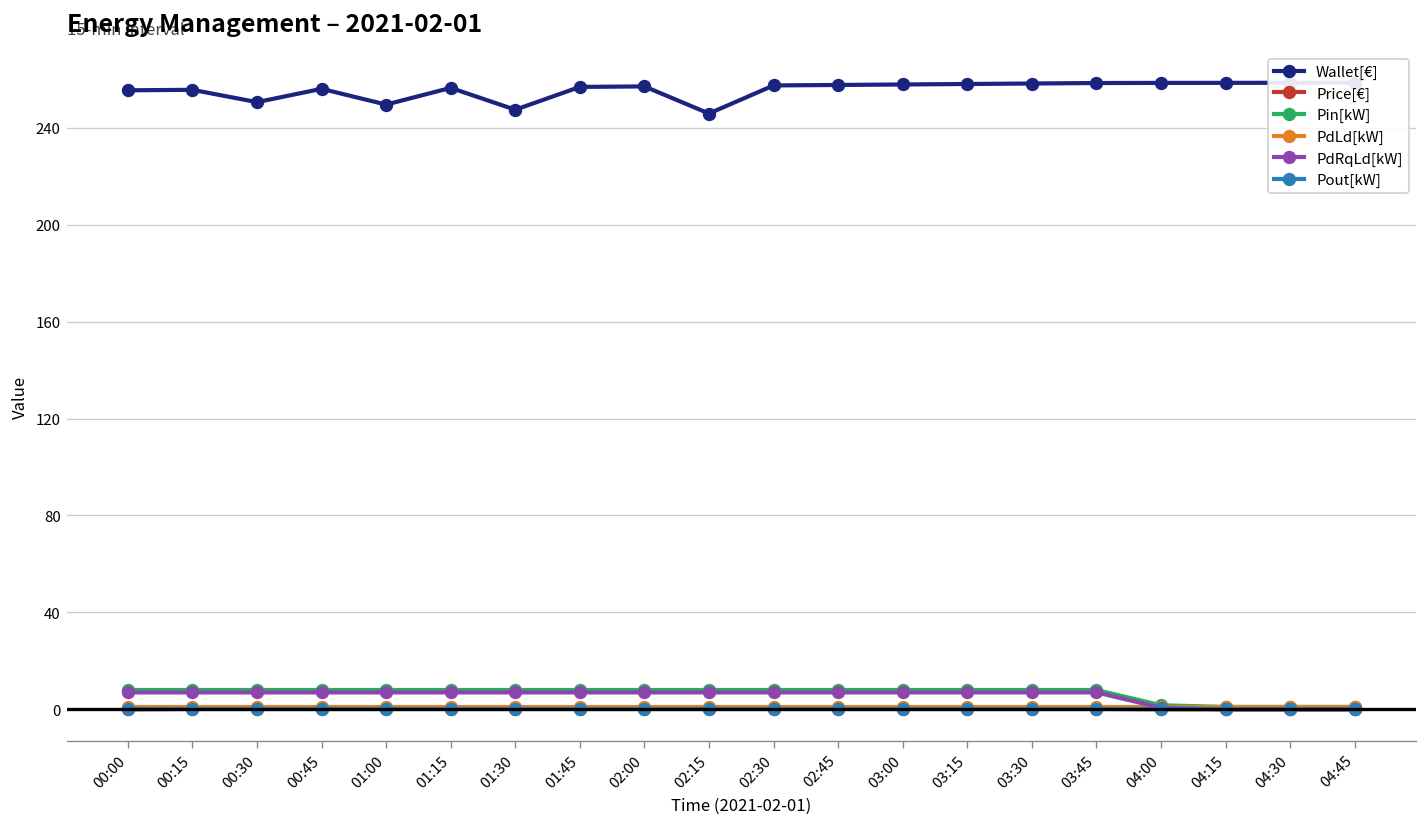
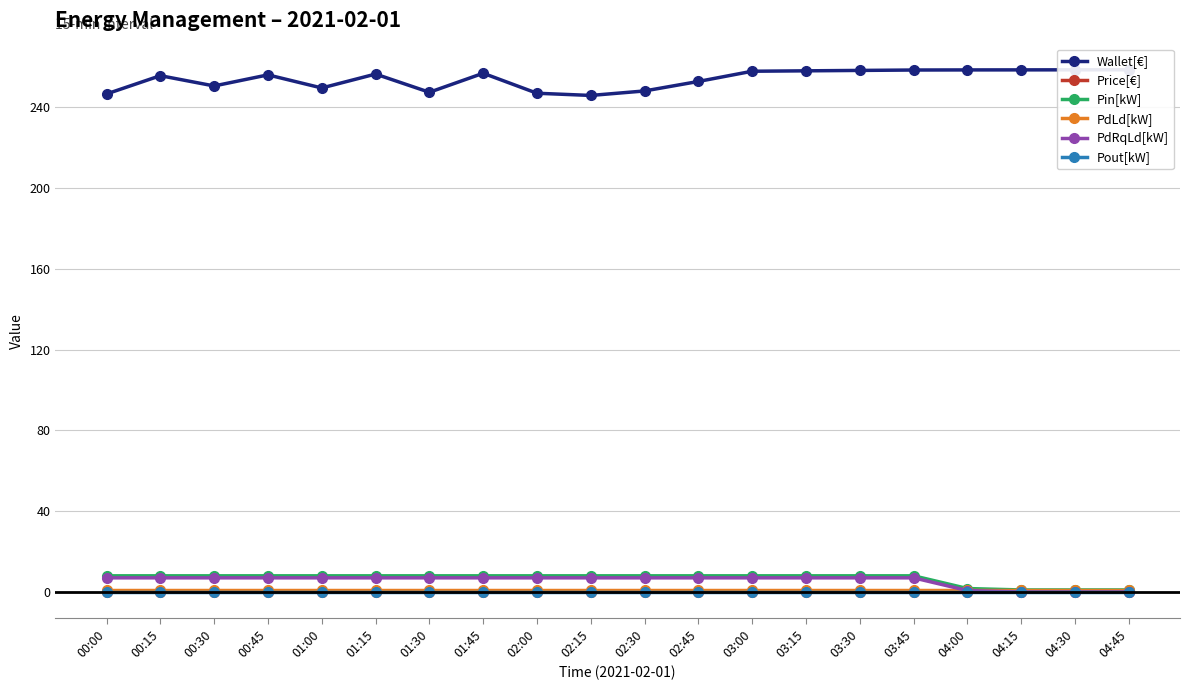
  {
    "Wallet[€]": {
-     "00:00": 255,
+     "00:00": 247,
      "00:15": 256,
      "00:30": 251,
      "00:45": 256,
      "01:00": 250,
      "01:15": 256,
      "01:30": 247,
      "01:45": 257,
-     "02:00": 257,
+     "02:00": 247,
      "02:15": 246,
-     "02:30": 257,
-     "02:45": 258,
+     "02:30": 248,
+     "02:45": 253,
      "03:00": 258,
      "03:15": 258,
      "03:30": 258,
      "03:45": 258,
      "04:00": 258,
      "04:15": 259
    }
  }
